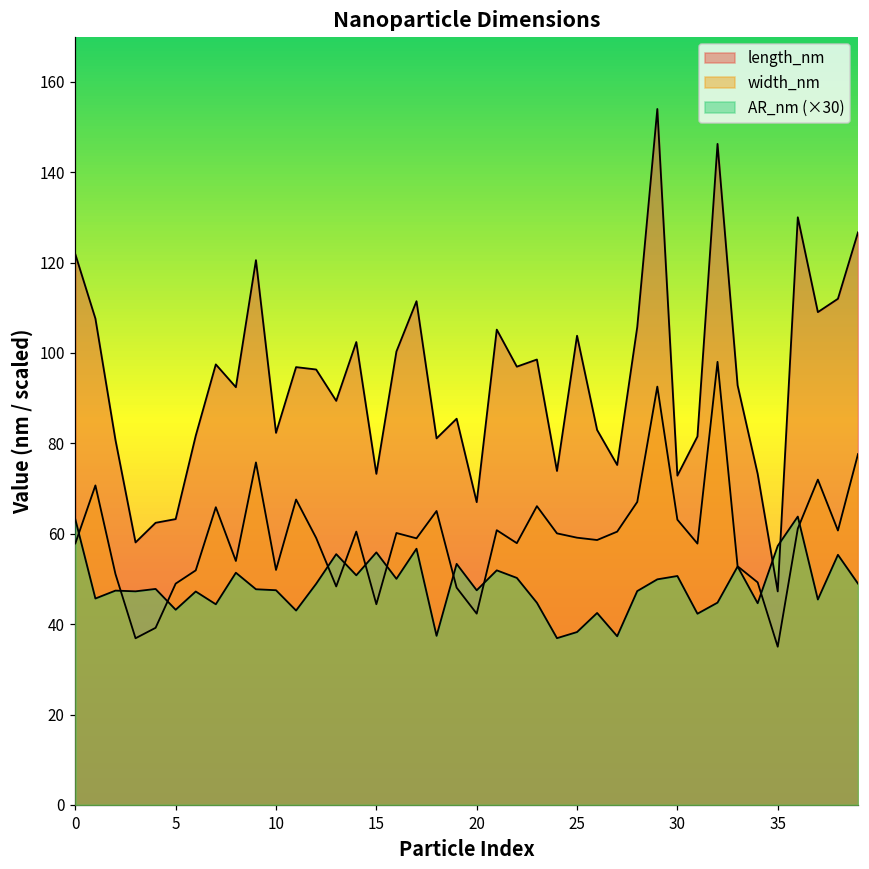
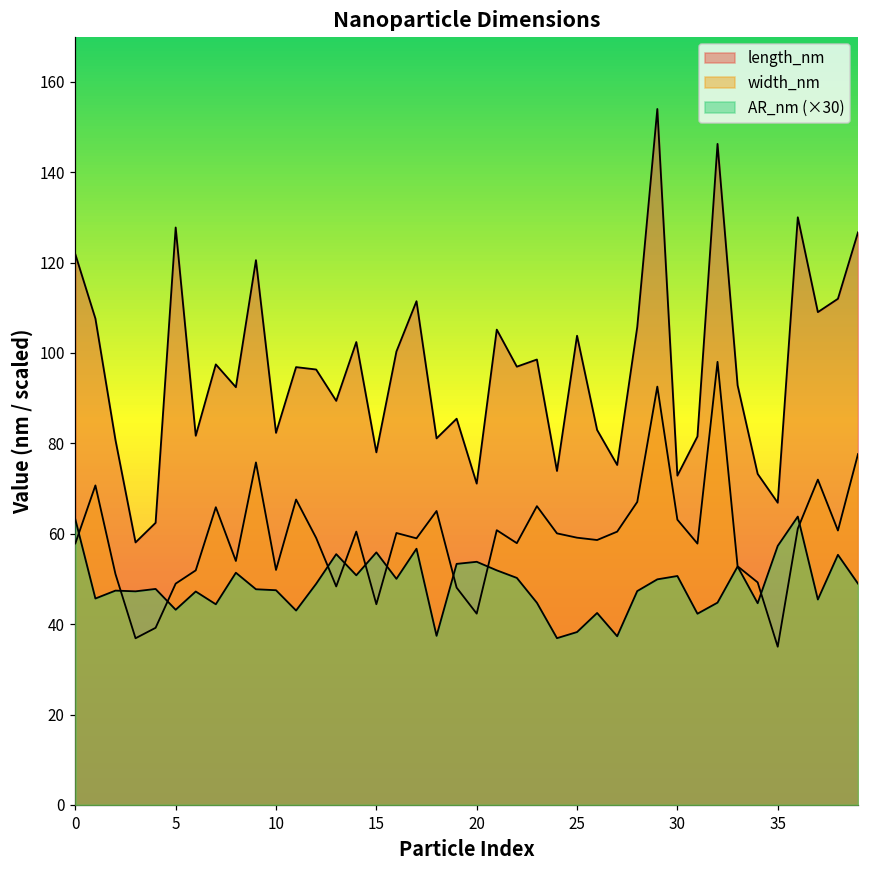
  {
    "length_nm": {
      "0": 122,
-     "5": 63,
+     "5": 128,
      "10": 82,
-     "15": 73,
-     "20": 67,
+     "15": 78,
+     "20": 71,
      "25": 104,
      "30": 73,
-     "35": 47
+     "35": 67
    },
    "width_nm": {
      "0": 58,
      "5": 49,
      "10": 52,
      "15": 44,
      "20": 42,
      "25": 59,
      "30": 63,
      "35": 35
    },
    "AR_nm (×30)": {
      "0": 63,
      "5": 43,
      "10": 48,
      "15": 56,
-     "20": 47,
+     "20": 54,
      "25": 38,
      "30": 51,
      "35": 57
    }
  }
